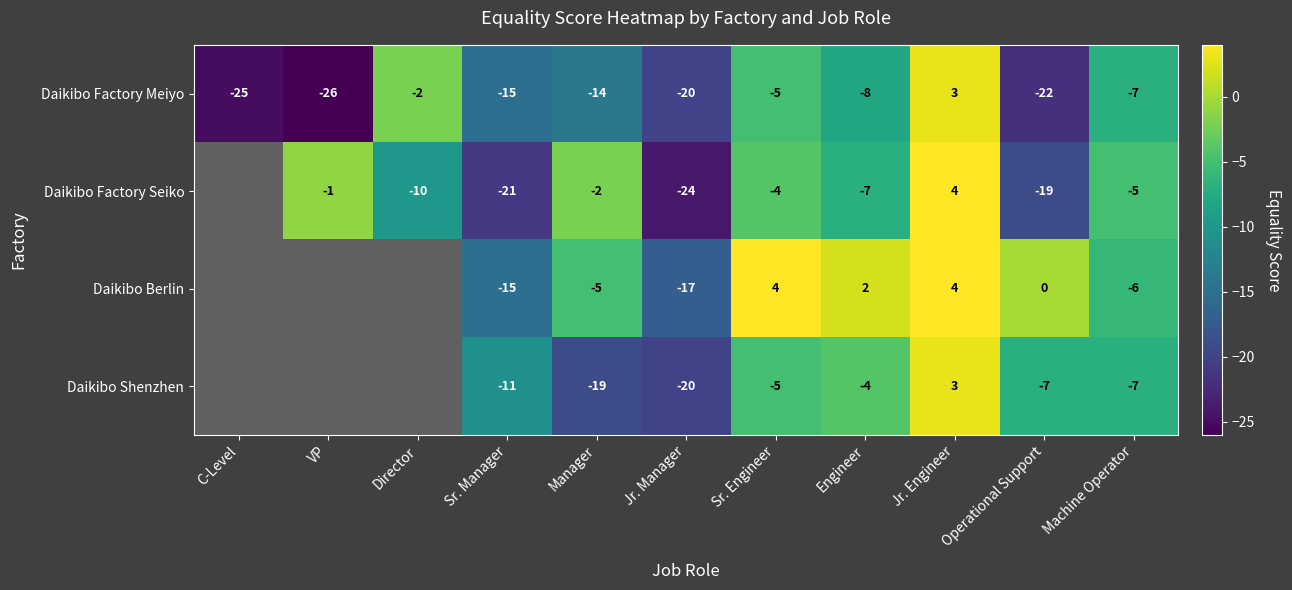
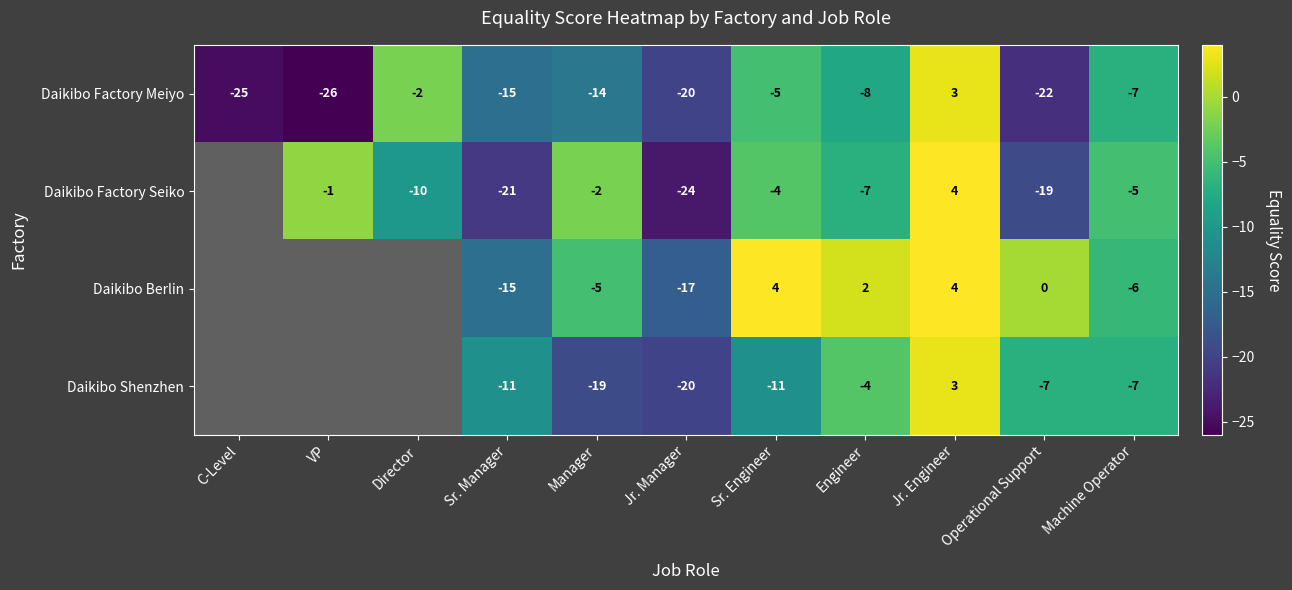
  {
    "Daikibo Factory Meiyo": {
      "C-Level": -25,
      "VP": -26,
      "Director": -2,
      "Sr. Manager": -15,
      "Manager": -14,
      "Jr. Manager": -20,
      "Sr. Engineer": -5,
      "Engineer": -8,
      "Jr. Engineer": 3,
      "Operational Support": -22,
      "Machine Operator": -7
    },
    "Daikibo Factory Seiko": {
      "VP": -1,
      "Director": -10,
      "Sr. Manager": -21,
      "Manager": -2,
      "Jr. Manager": -24,
      "Sr. Engineer": -4,
      "Engineer": -7,
      "Jr. Engineer": 4,
      "Operational Support": -19,
      "Machine Operator": -5
    },
    "Daikibo Berlin": {
      "Sr. Manager": -15,
      "Manager": -5,
      "Jr. Manager": -17,
      "Sr. Engineer": 4,
      "Engineer": 2,
      "Jr. Engineer": 4,
      "Operational Support": 0,
      "Machine Operator": -6
    },
    "Daikibo Shenzhen": {
      "Sr. Manager": -11,
      "Manager": -19,
      "Jr. Manager": -20,
-     "Sr. Engineer": -5,
+     "Sr. Engineer": -11,
      "Engineer": -4,
      "Jr. Engineer": 3,
      "Operational Support": -7,
      "Machine Operator": -7
    }
  }
